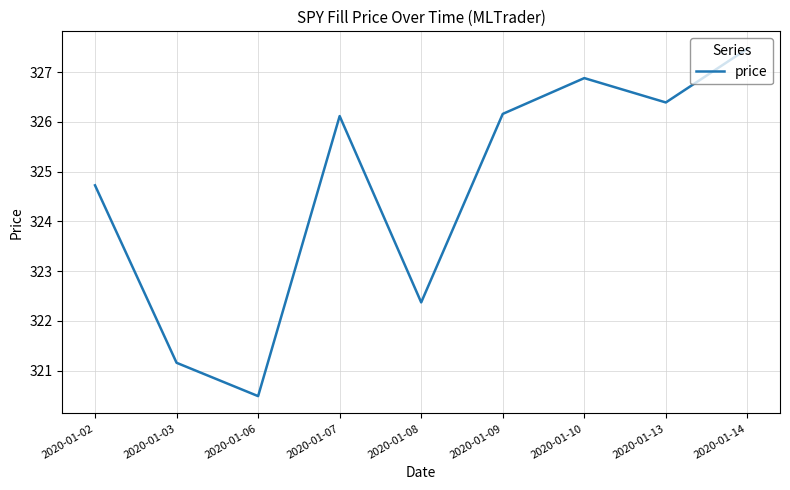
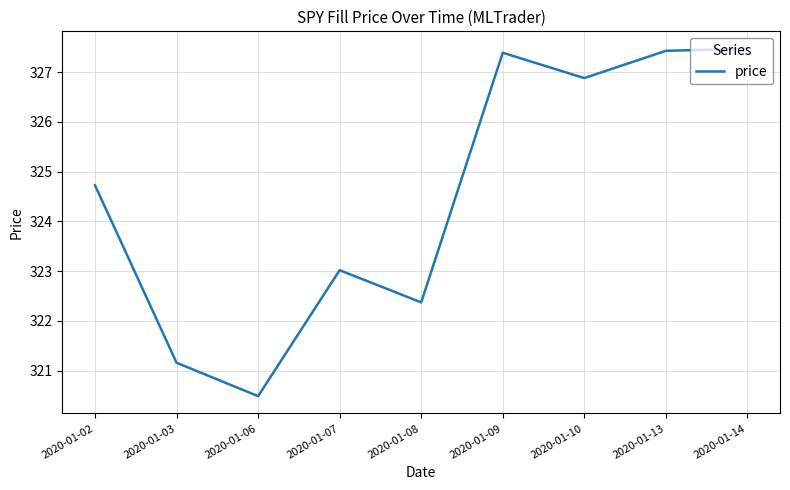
  {
    "2020-01-02": 324.7,
    "2020-01-03": 321.2,
    "2020-01-06": 320.5,
-   "2020-01-07": 326.1,
+   "2020-01-07": 323.0,
    "2020-01-08": 322.4,
-   "2020-01-09": 326.2,
+   "2020-01-09": 327.4,
    "2020-01-10": 326.9,
-   "2020-01-13": 326.4
+   "2020-01-13": 327.4
  }
